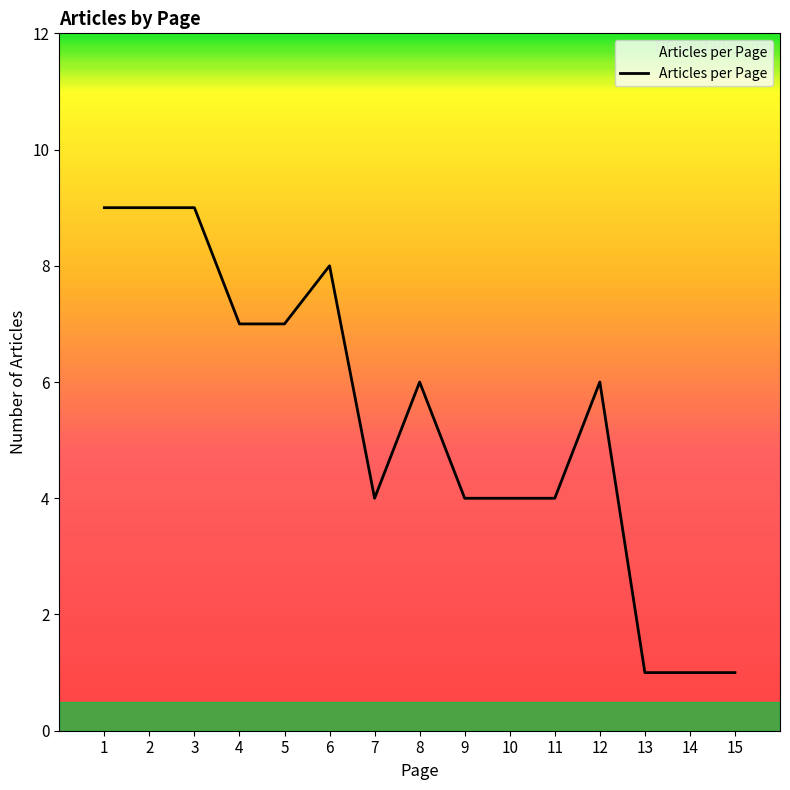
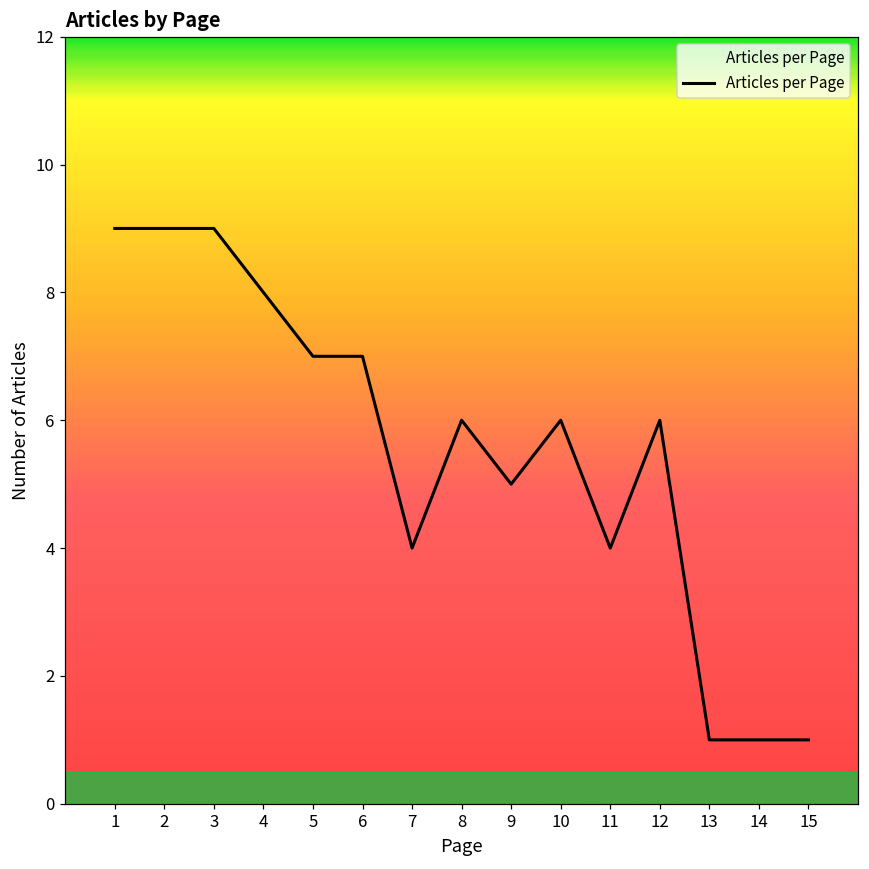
  {
    "1": 9,
    "2": 9,
    "3": 9,
-   "4": 7,
+   "4": 8,
    "5": 7,
-   "6": 8,
+   "6": 7,
    "7": 4,
    "8": 6,
-   "9": 4,
-   "10": 4,
+   "9": 5,
+   "10": 6,
    "11": 4,
    "12": 6,
    "13": 1,
    "14": 1,
    "15": 1
  }
